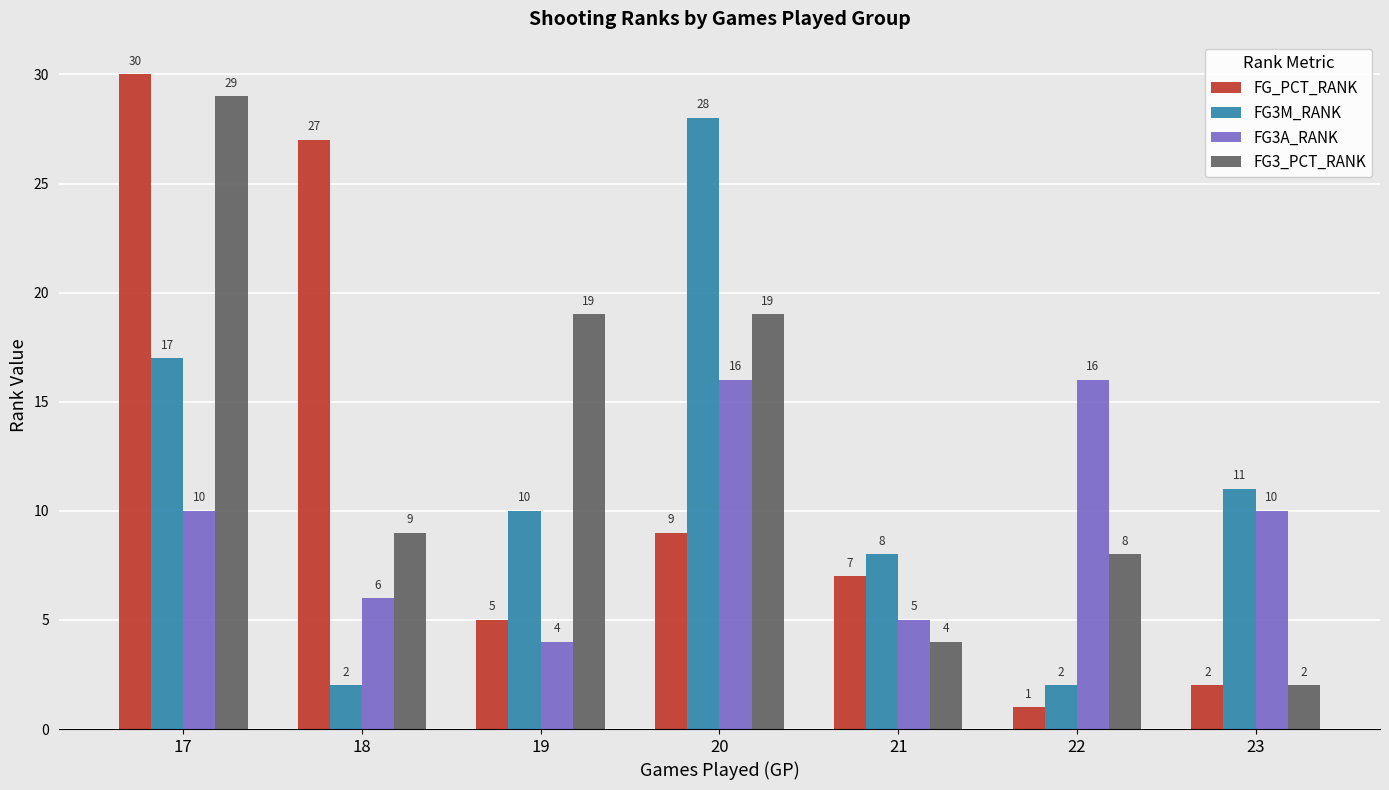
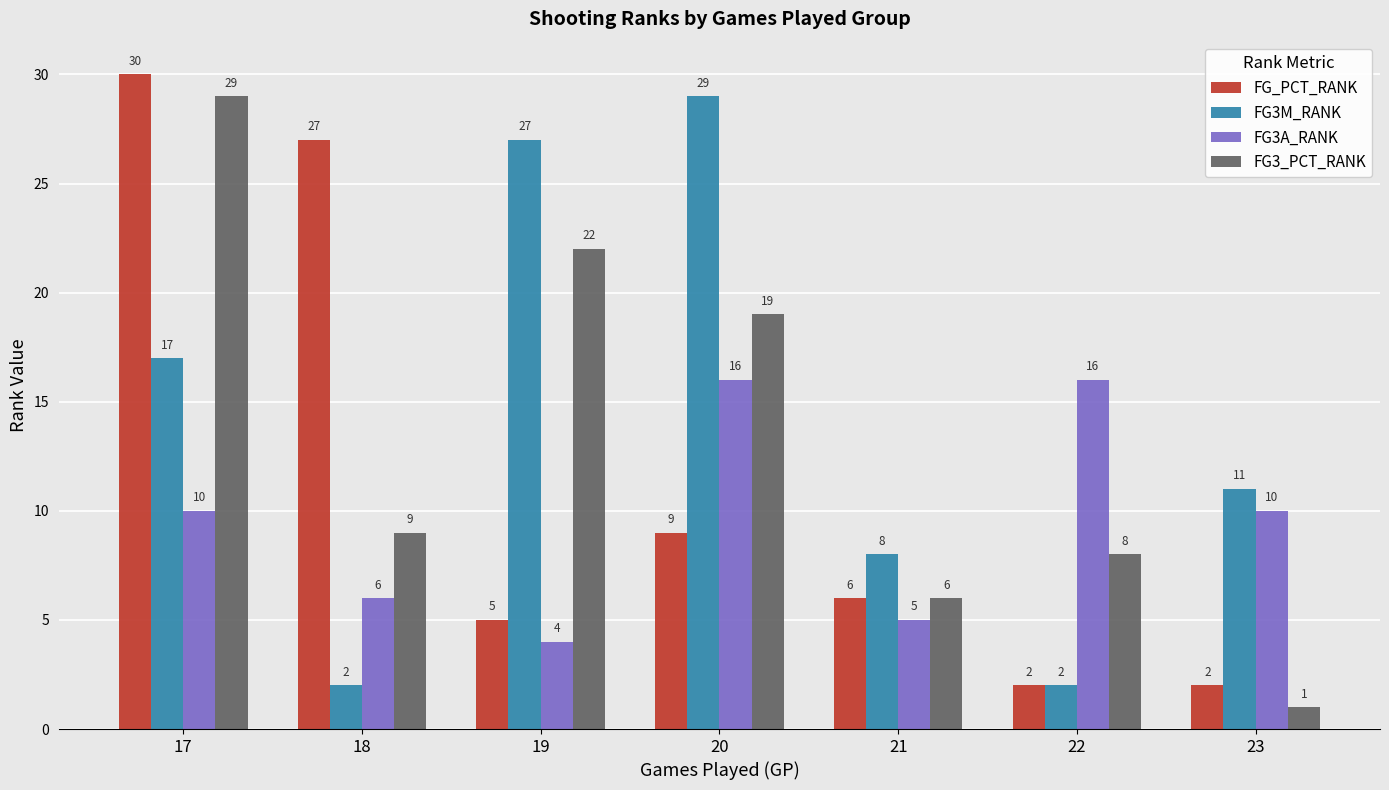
  {
    "FG_PCT_RANK": {
      "17": 30,
      "18": 27,
      "19": 5,
      "20": 9,
-     "21": 7,
-     "22": 1,
+     "21": 6,
+     "22": 2,
      "23": 2
    },
    "FG3M_RANK": {
      "17": 17,
      "18": 2,
-     "19": 10,
-     "20": 28,
+     "19": 27,
+     "20": 29,
      "21": 8,
      "22": 2,
      "23": 11
    },
    "FG3A_RANK": {
      "17": 10,
      "18": 6,
      "19": 4,
      "20": 16,
      "21": 5,
      "22": 16,
      "23": 10
    },
    "FG3_PCT_RANK": {
      "17": 29,
      "18": 9,
-     "19": 19,
+     "19": 22,
      "20": 19,
-     "21": 4,
+     "21": 6,
      "22": 8,
-     "23": 2
+     "23": 1
    }
  }
